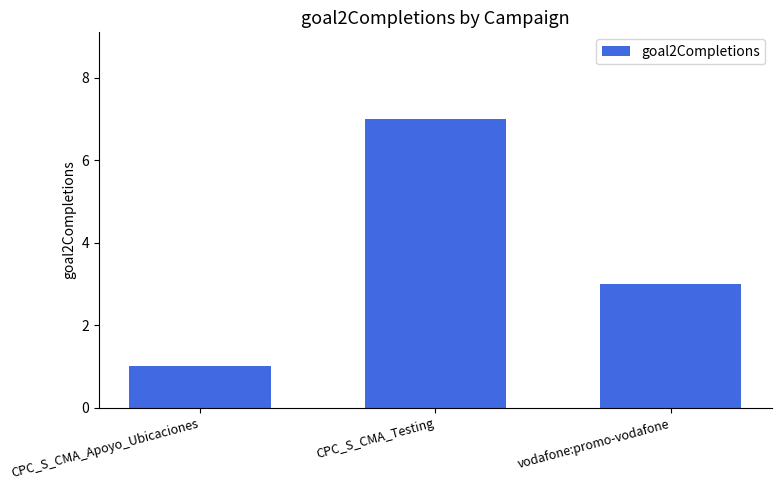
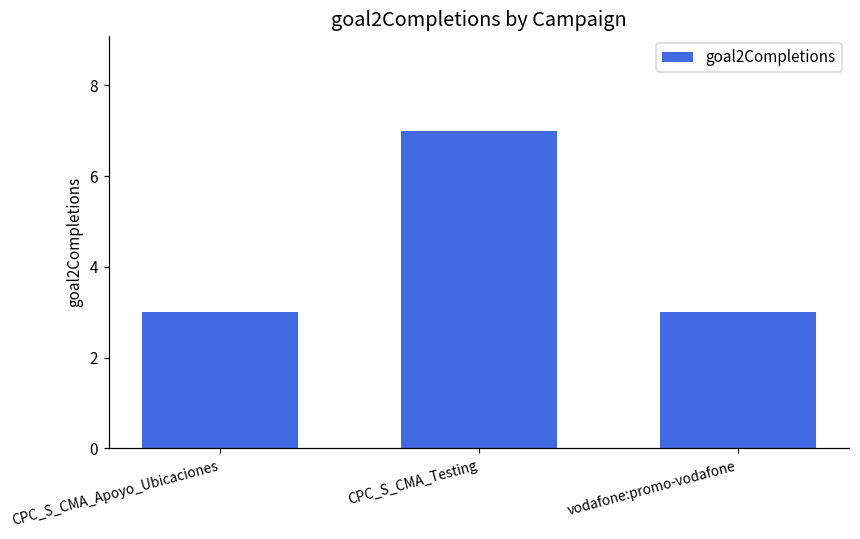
  {
-   "CPC_S_CMA_Apoyo_Ubicaciones": 1,
+   "CPC_S_CMA_Apoyo_Ubicaciones": 3,
    "CPC_S_CMA_Testing": 7,
    "vodafone:promo-vodafone": 3
  }
